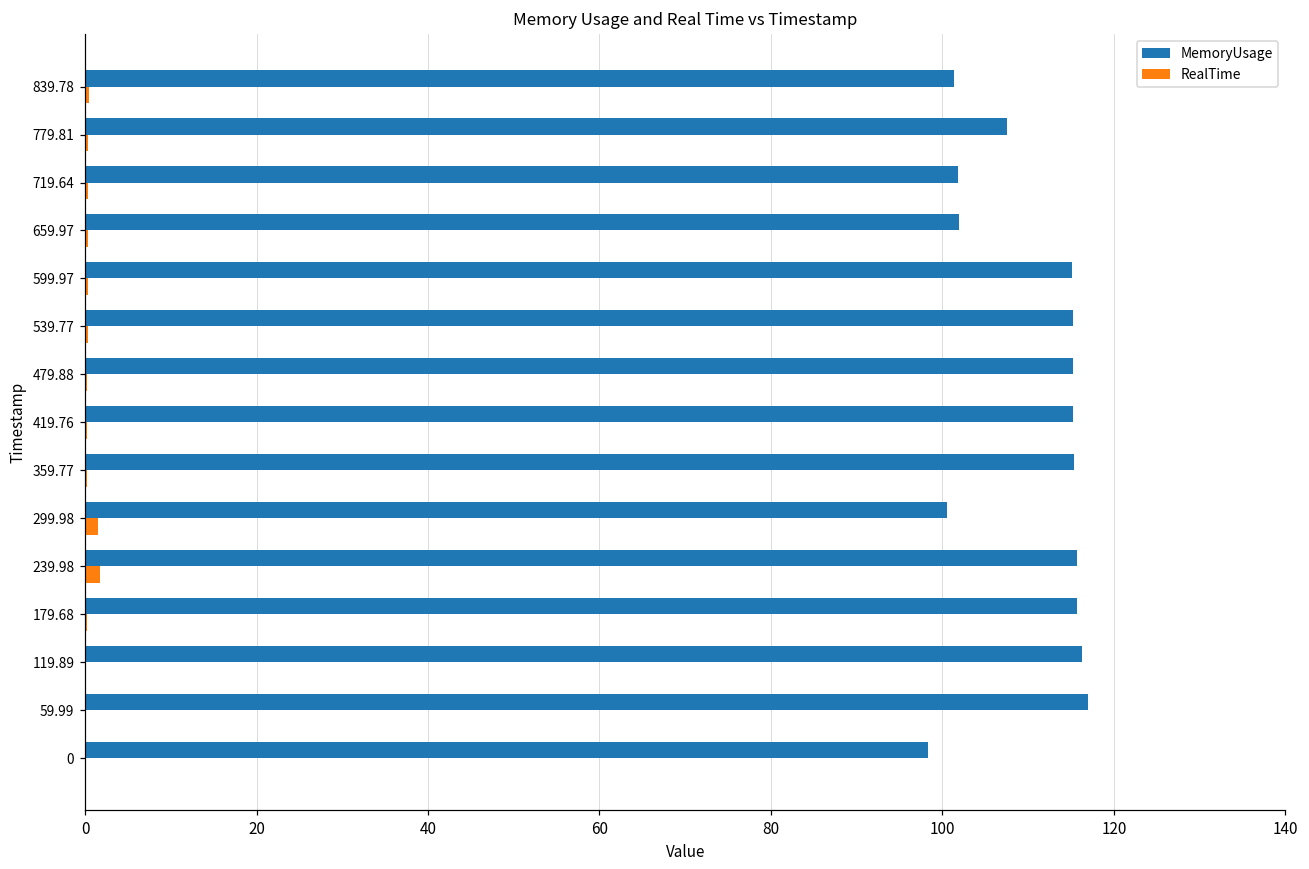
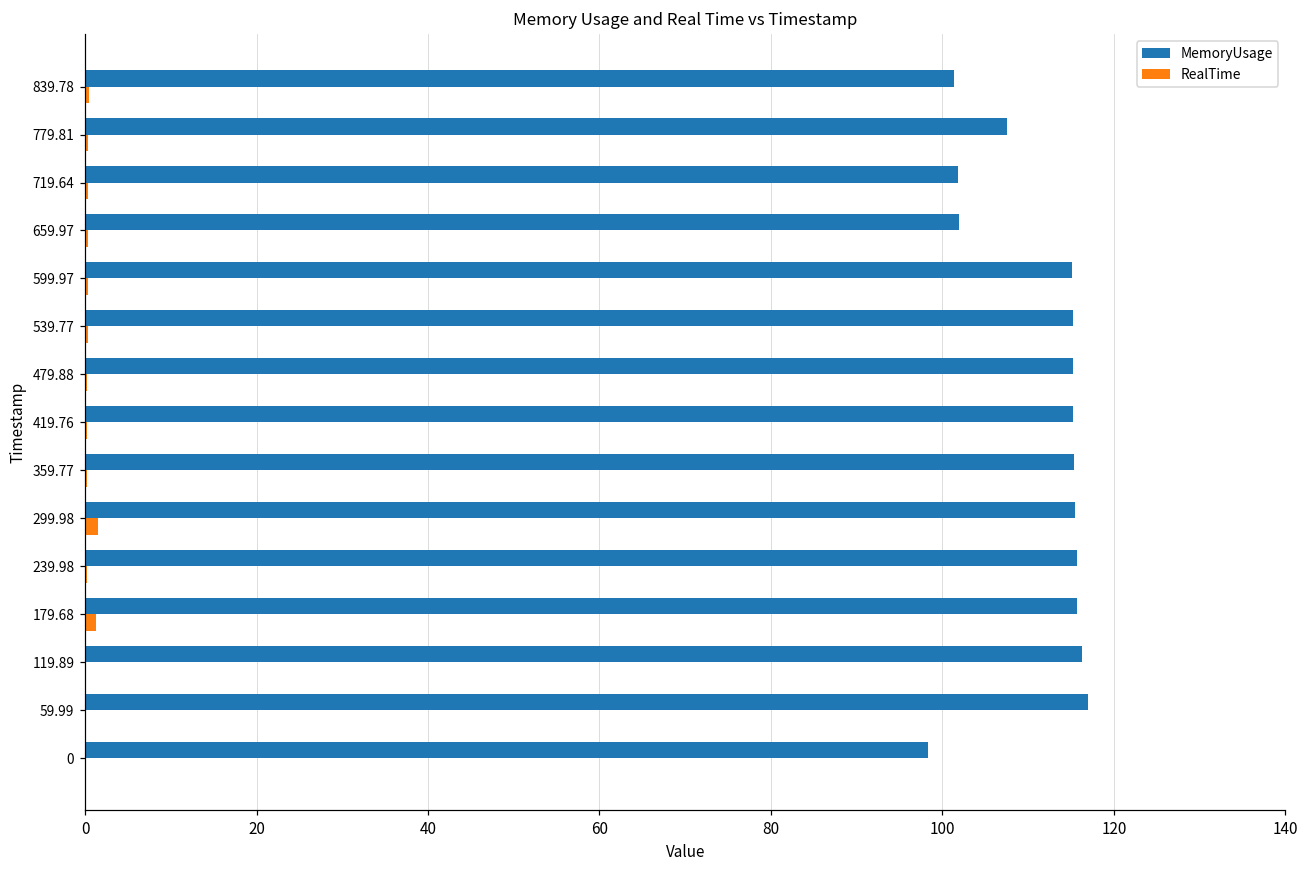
  {
    "MemoryUsage": {
      "839.78": 101,
      "779.81": 108,
      "719.64": 102,
      "659.97": 102,
      "599.97": 115,
      "539.77": 115,
      "479.88": 115,
      "419.76": 115,
      "359.77": 115,
-     "299.98": 101,
+     "299.98": 115,
      "239.98": 116,
      "179.68": 116,
      "119.89": 116,
      "59.99": 117,
      "0": 98
    },
    "RealTime": {
      "839.78": 0,
      "779.81": 0,
      "719.64": 0,
      "659.97": 0,
      "299.98": 1,
-     "239.98": 2,
-     "179.68": 0
+     "239.98": 0,
+     "179.68": 1
    }
  }
